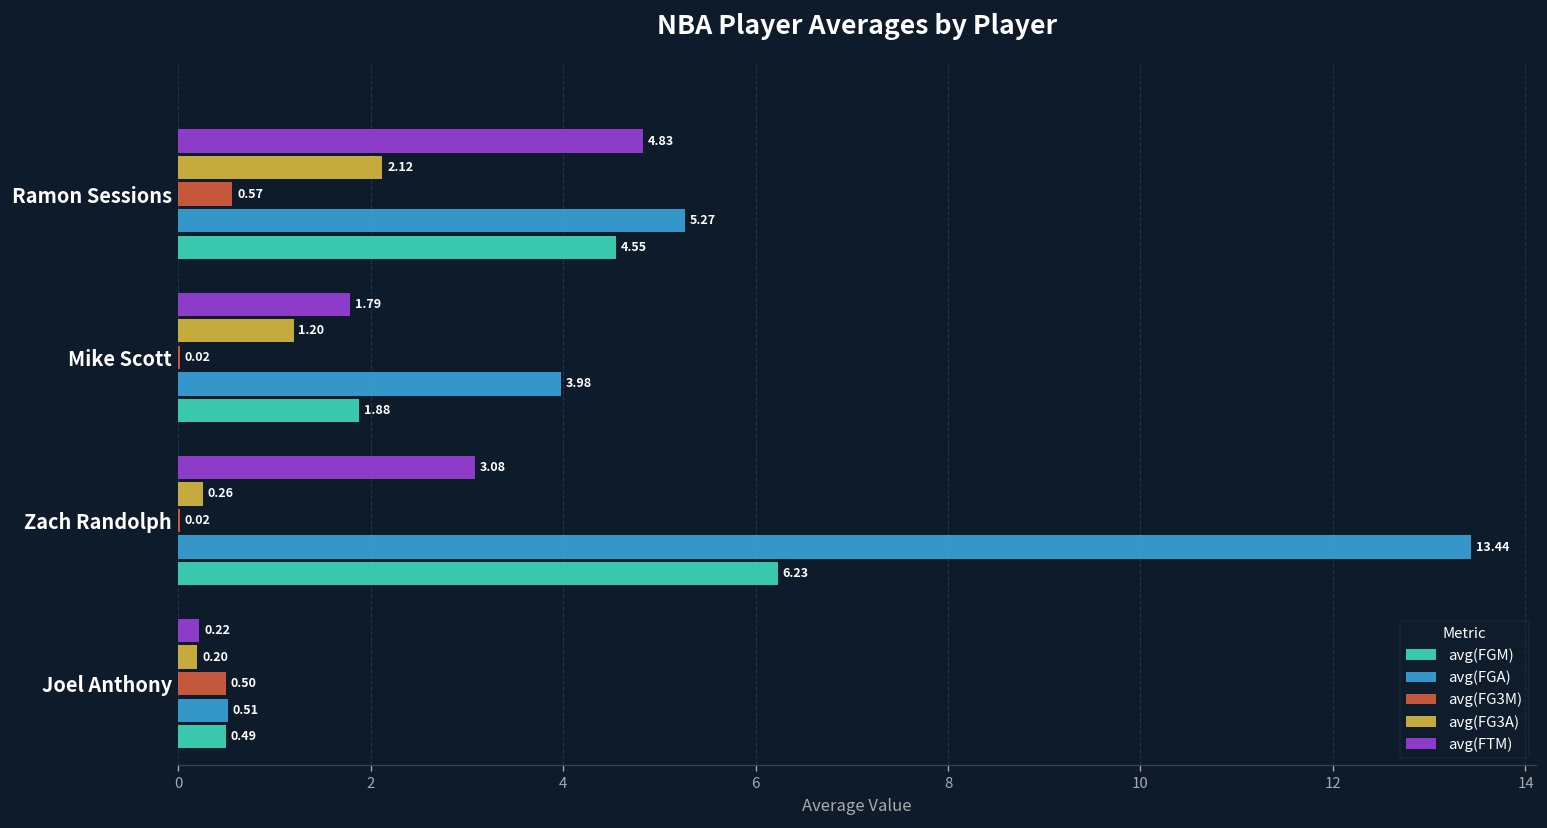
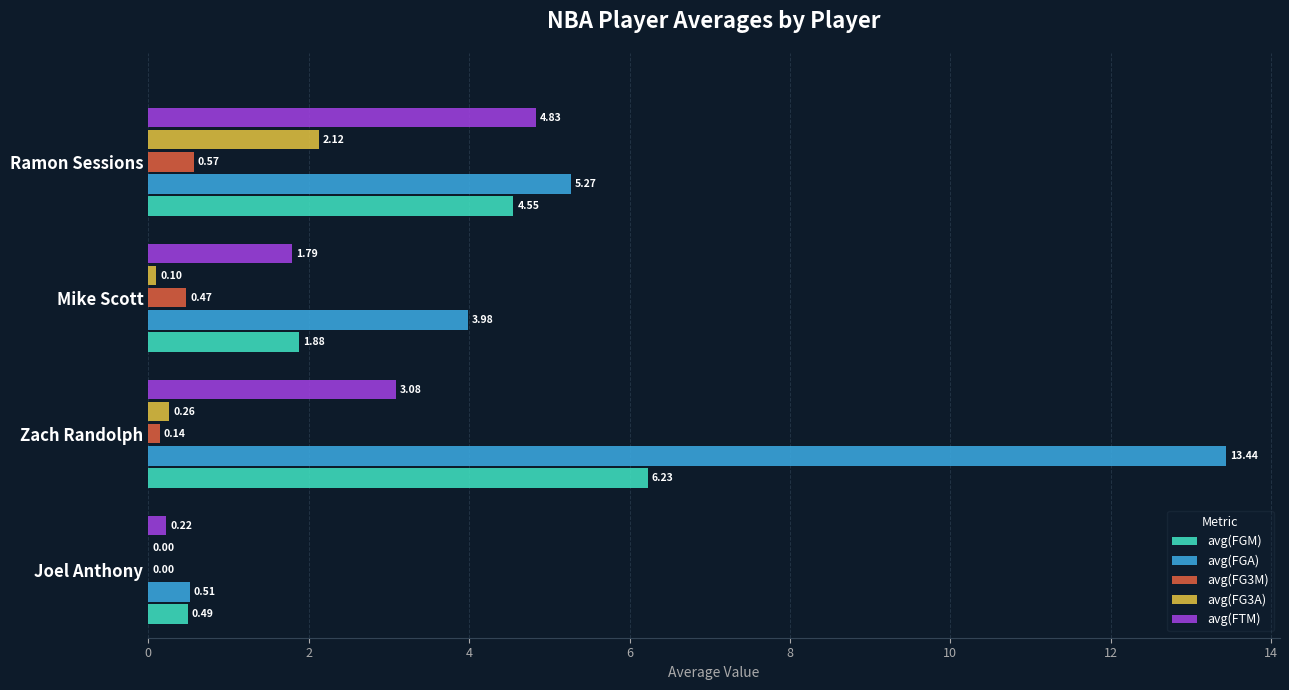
  {
    "avg(FGM)": {
      "Ramon Sessions": 4.55,
      "Mike Scott": 1.88,
      "Zach Randolph": 6.23,
      "Joel Anthony": 0.49
    },
    "avg(FGA)": {
      "Ramon Sessions": 5.27,
      "Mike Scott": 3.98,
      "Zach Randolph": 13.44,
      "Joel Anthony": 0.51
    },
    "avg(FG3M)": {
      "Ramon Sessions": 0.57,
-     "Mike Scott": 0.02,
-     "Zach Randolph": 0.02,
-     "Joel Anthony": 0.50
+     "Mike Scott": 0.47,
+     "Zach Randolph": 0.14,
+     "Joel Anthony": 0.00
    },
    "avg(FG3A)": {
      "Ramon Sessions": 2.12,
-     "Mike Scott": 1.20,
+     "Mike Scott": 0.10,
      "Zach Randolph": 0.26,
-     "Joel Anthony": 0.20
+     "Joel Anthony": 0.00
    },
    "avg(FTM)": {
      "Ramon Sessions": 4.83,
      "Mike Scott": 1.79,
      "Zach Randolph": 3.08,
      "Joel Anthony": 0.22
    }
  }
